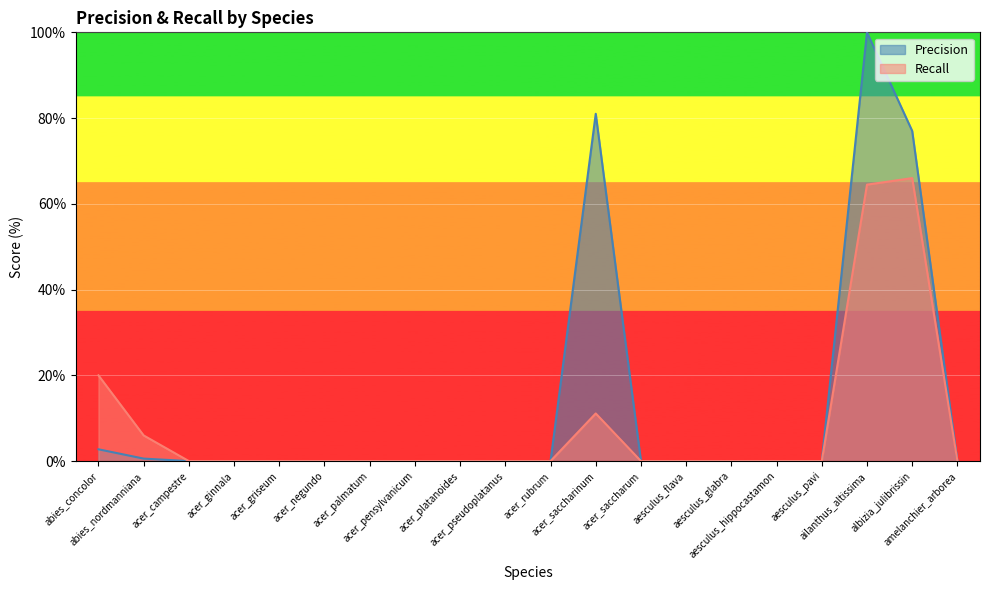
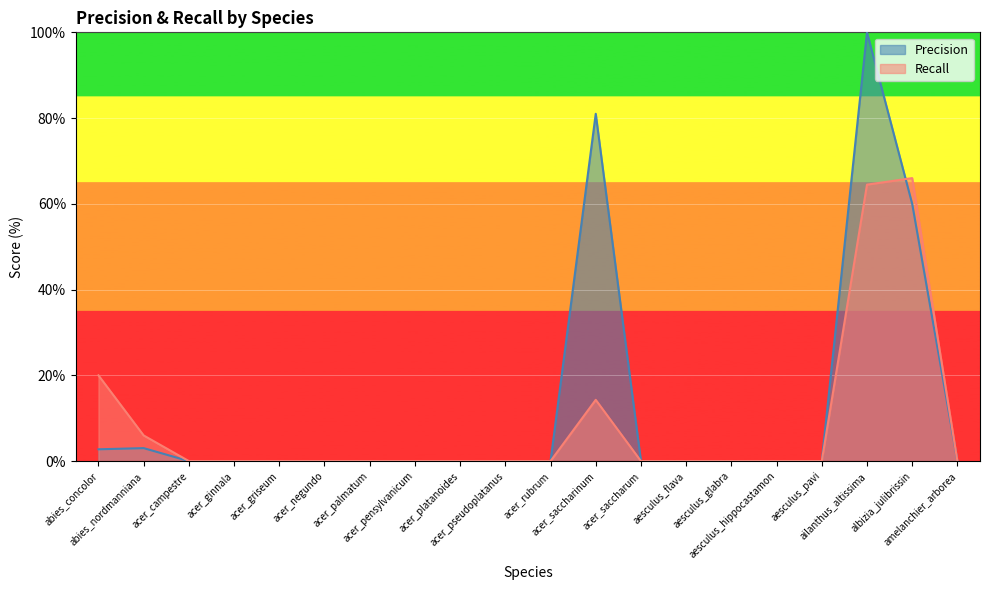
  {
    "Precision": {
      "abies_concolor": "3%",
-     "abies_nordmanniana": "1%",
+     "abies_nordmanniana": "3%",
      "acer_saccharinum": "81%",
      "ailanthus_altissima": "100%",
-     "albizia_julibrissin": "77%"
+     "albizia_julibrissin": "60%"
    },
    "Recall": {
      "abies_concolor": "20%",
      "abies_nordmanniana": "6%",
-     "acer_saccharinum": "11%",
+     "acer_saccharinum": "14%",
      "ailanthus_altissima": "64%",
      "albizia_julibrissin": "66%"
    }
  }
